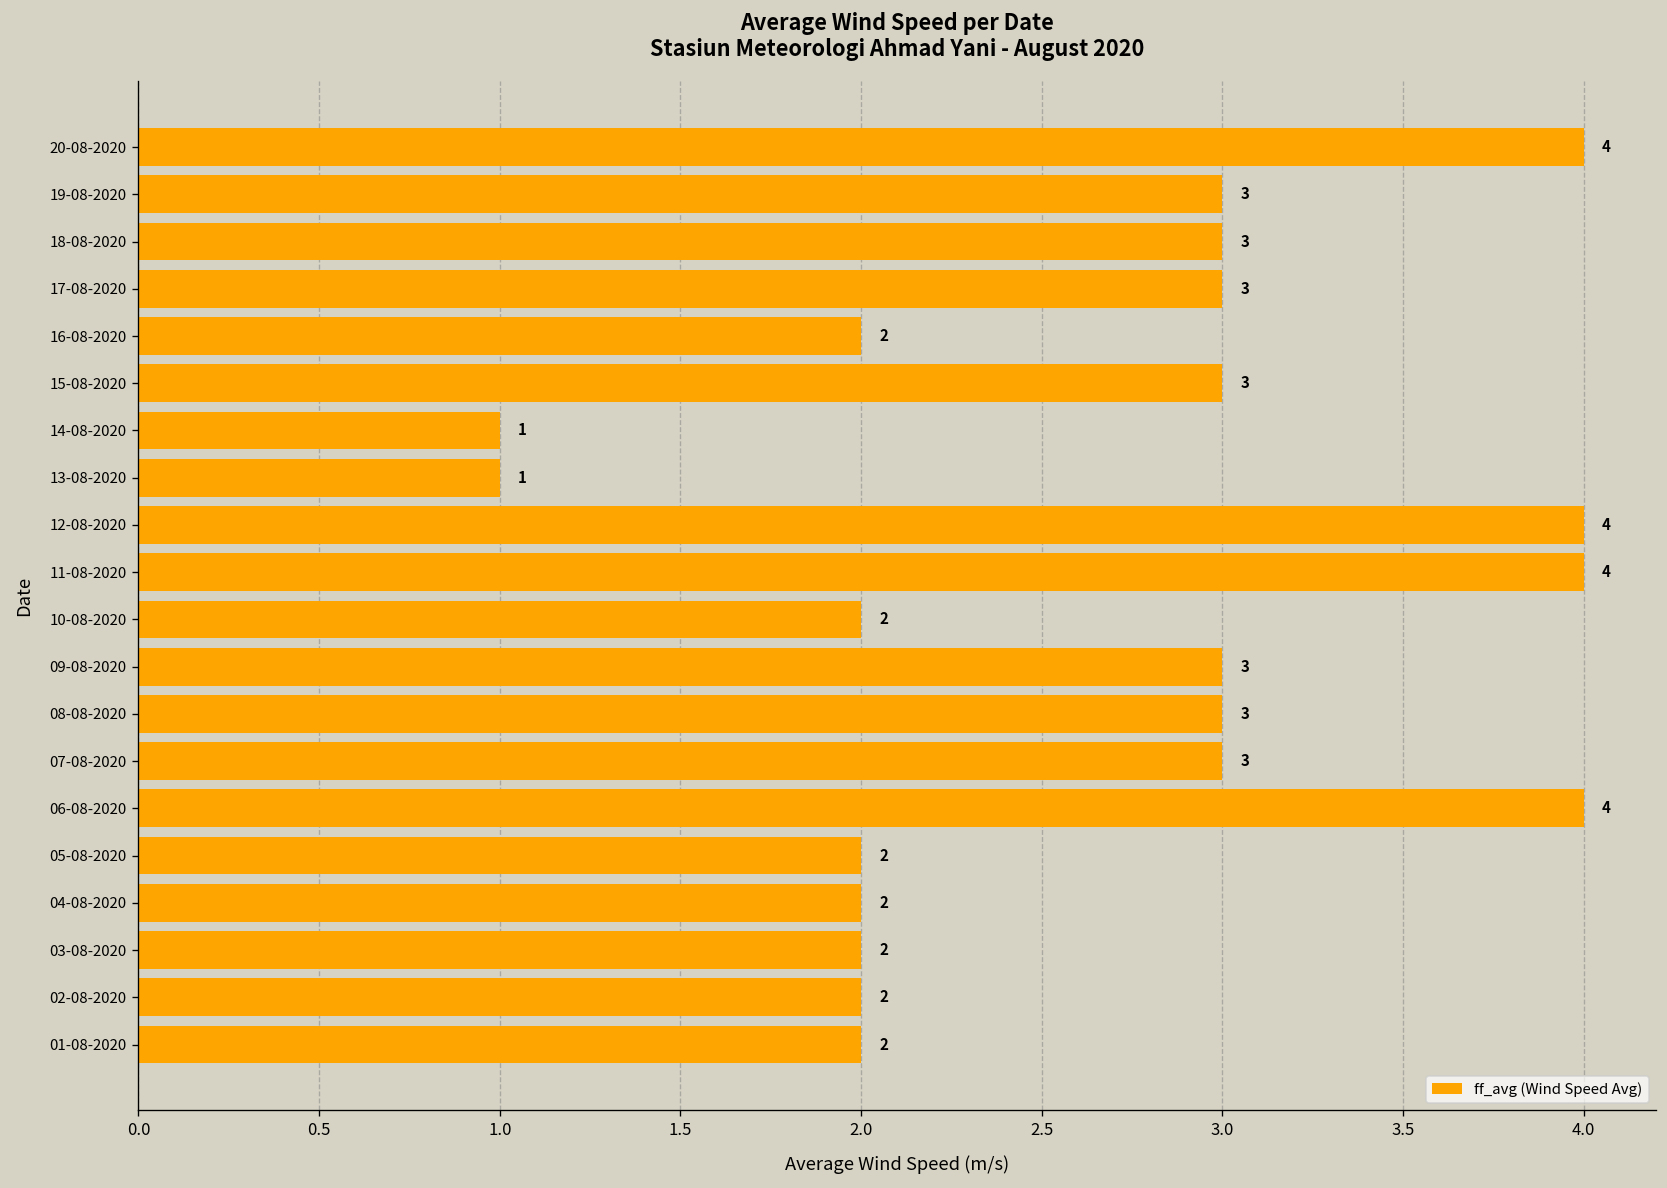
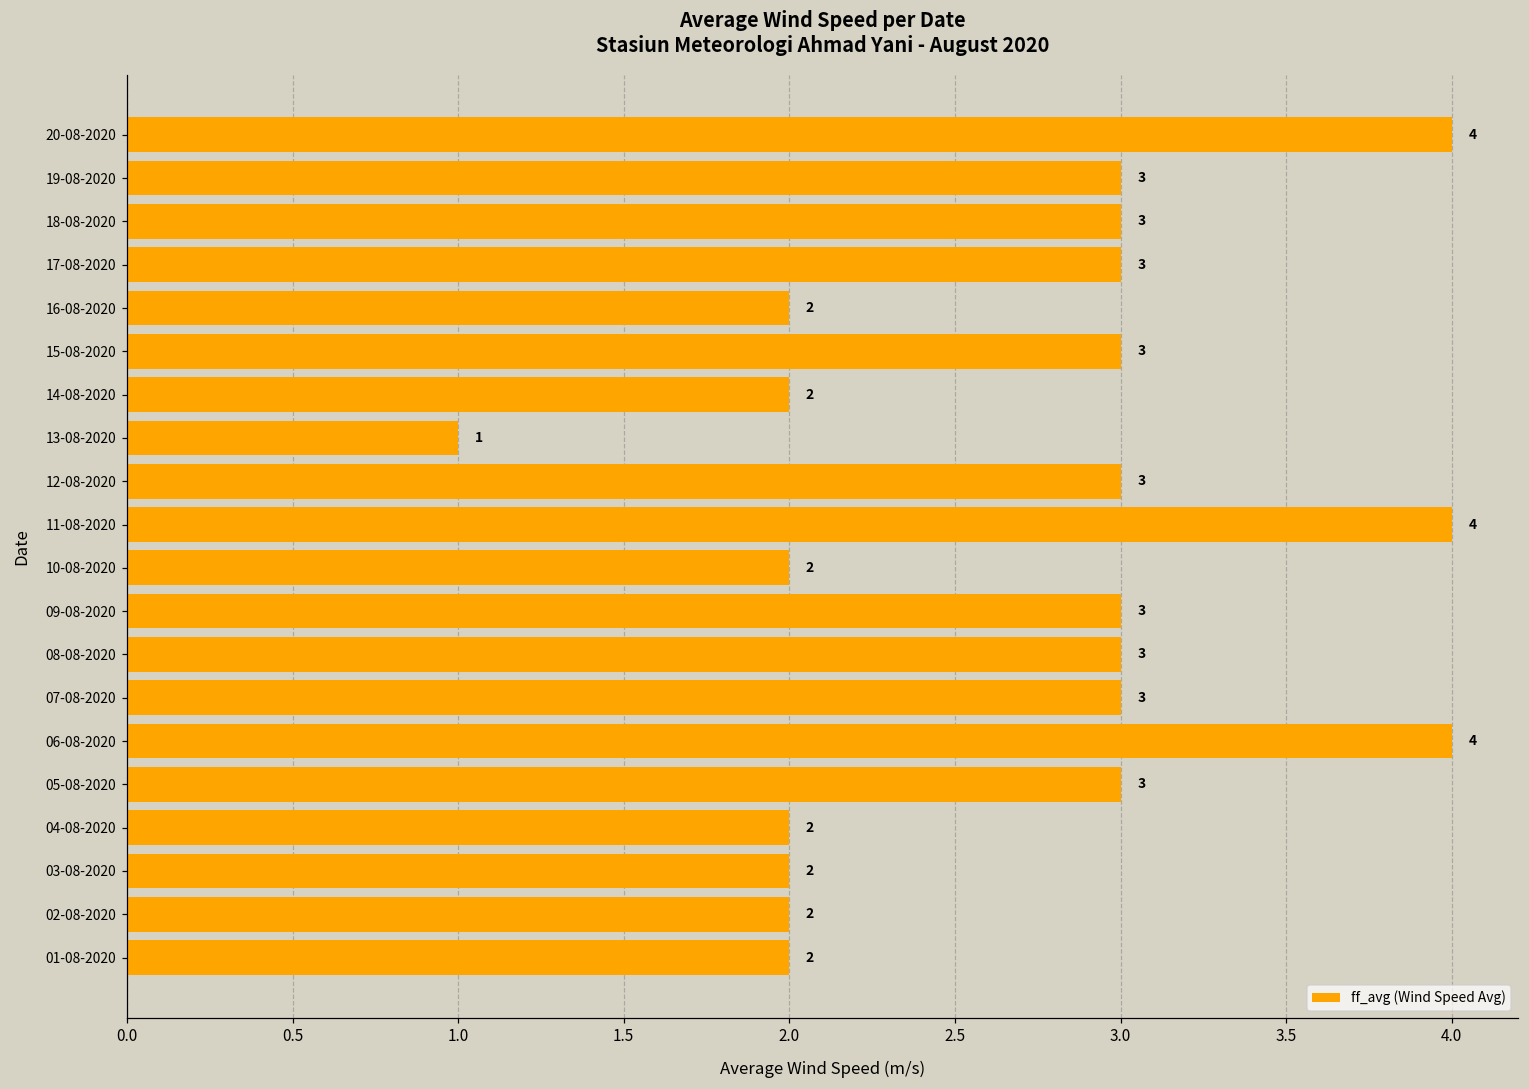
  {
    "20-08-2020": 4,
    "19-08-2020": 3,
    "18-08-2020": 3,
    "17-08-2020": 3,
    "16-08-2020": 2,
    "15-08-2020": 3,
-   "14-08-2020": 1,
+   "14-08-2020": 2,
    "13-08-2020": 1,
-   "12-08-2020": 4,
+   "12-08-2020": 3,
    "11-08-2020": 4,
    "10-08-2020": 2,
    "09-08-2020": 3,
    "08-08-2020": 3,
    "07-08-2020": 3,
    "06-08-2020": 4,
-   "05-08-2020": 2,
+   "05-08-2020": 3,
    "04-08-2020": 2,
    "03-08-2020": 2,
    "02-08-2020": 2,
    "01-08-2020": 2
  }
